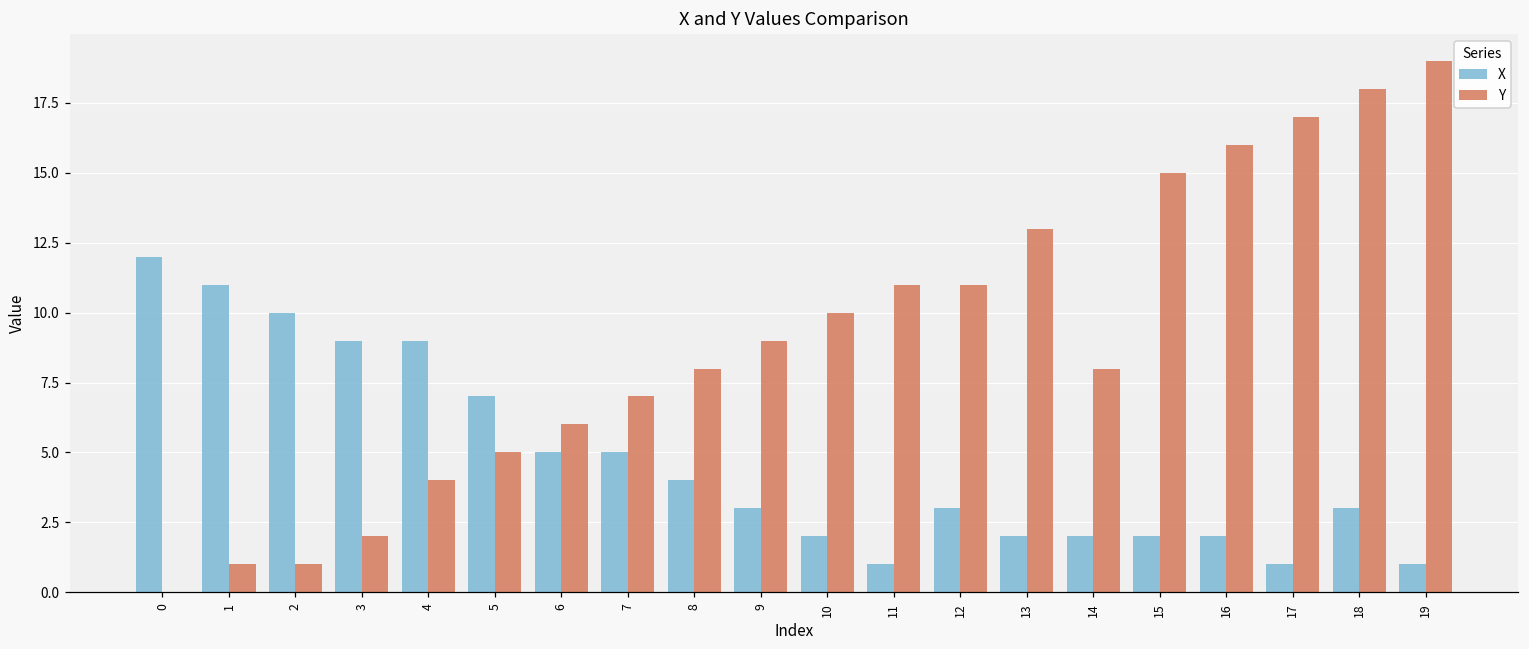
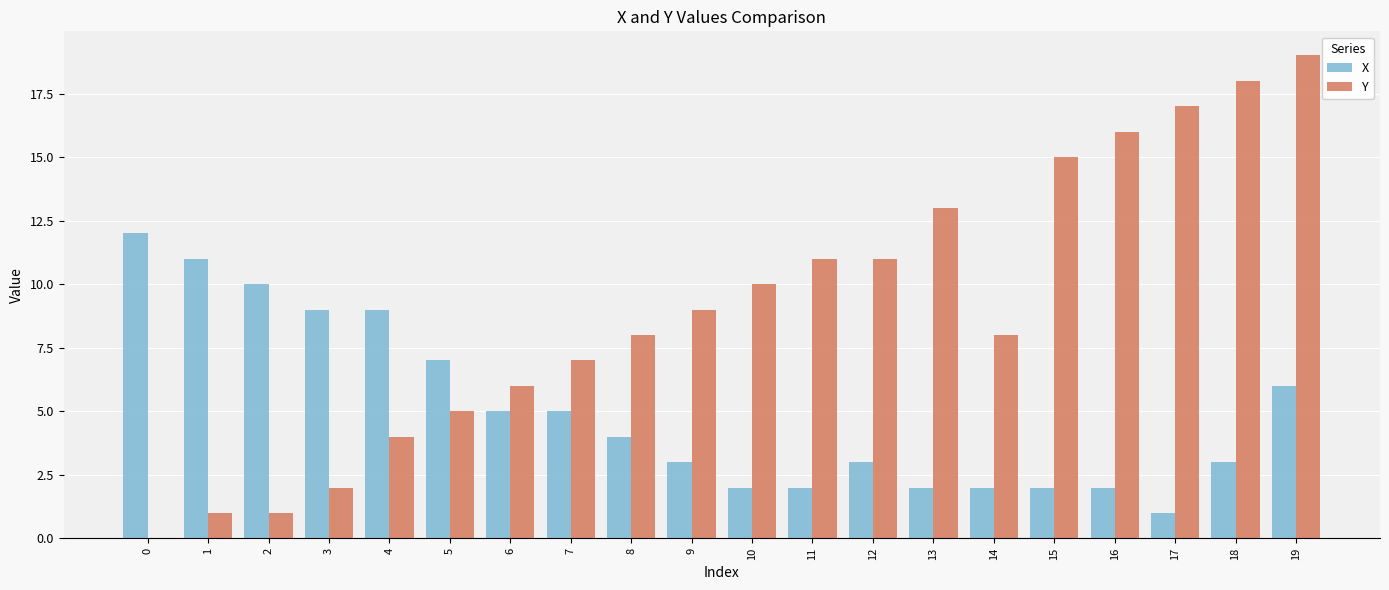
  {
    "X": {
      "0": 12,
      "1": 11,
      "2": 10,
      "3": 9,
      "4": 9,
      "5": 7,
      "6": 5,
      "7": 5,
      "8": 4,
      "9": 3,
      "10": 2,
-     "11": 1,
+     "11": 2,
      "12": 3,
      "13": 2,
      "14": 2,
      "15": 2,
      "16": 2,
      "17": 1,
      "18": 3,
-     "19": 1
+     "19": 6
    },
    "Y": {
      "0": 0,
      "1": 1,
      "2": 1,
      "3": 2,
      "4": 4,
      "5": 5,
      "6": 6,
      "7": 7,
      "8": 8,
      "9": 9,
      "10": 10,
      "11": 11,
      "12": 11,
      "13": 13,
      "14": 8,
      "15": 15,
      "16": 16,
      "17": 17,
      "18": 18,
      "19": 19
    }
  }
